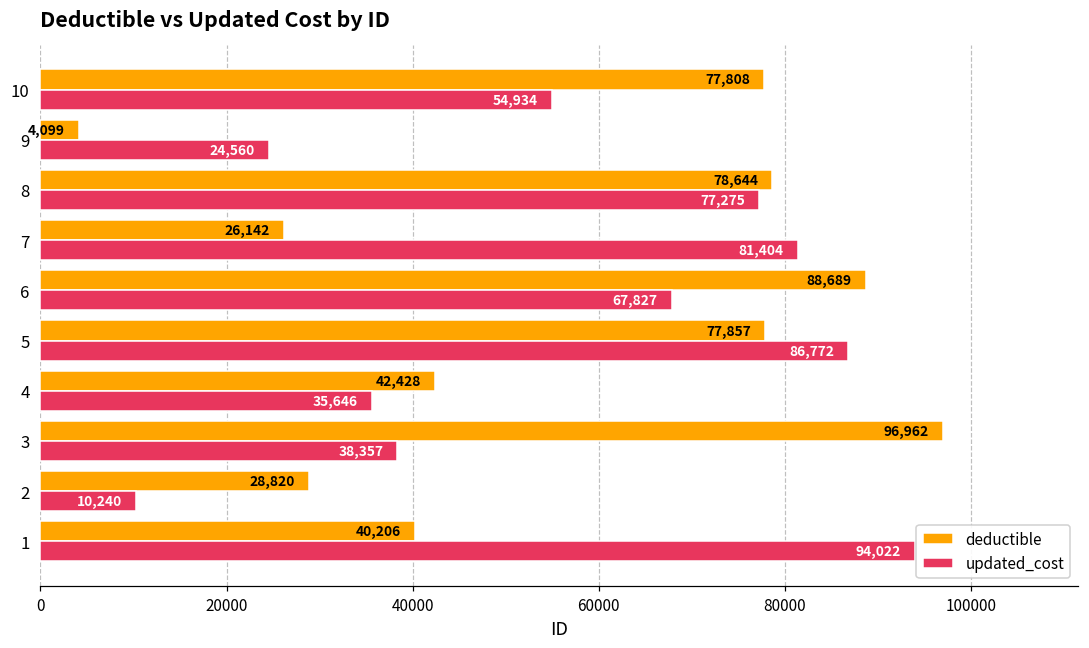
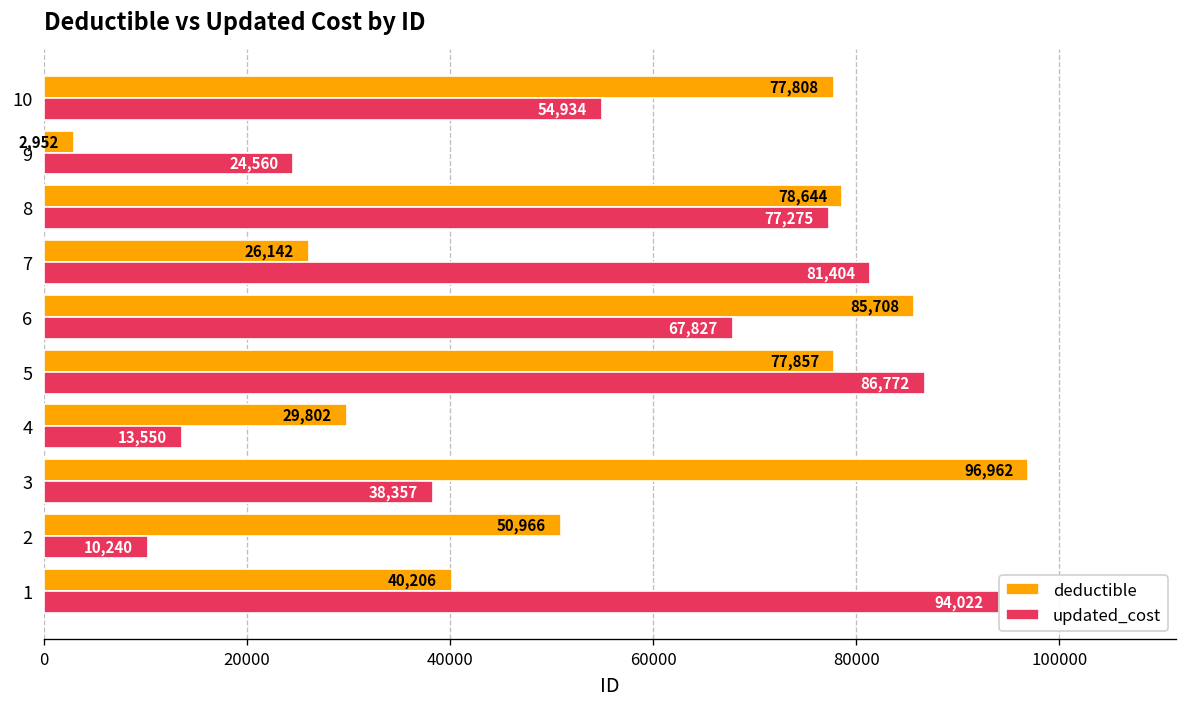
  {
    "deductible": {
      "10": "77,808",
-     "9": "4,099",
+     "9": "2,952",
      "8": "78,644",
      "7": "26,142",
-     "6": "88,689",
+     "6": "85,708",
      "5": "77,857",
-     "4": "42,428",
+     "4": "29,802",
      "3": "96,962",
-     "2": "28,820",
+     "2": "50,966",
      "1": "40,206"
    },
    "updated_cost": {
      "10": "54,934",
      "9": "24,560",
      "8": "77,275",
      "7": "81,404",
      "6": "67,827",
      "5": "86,772",
-     "4": "35,646",
+     "4": "13,550",
      "3": "38,357",
      "2": "10,240",
      "1": "94,022"
    }
  }
